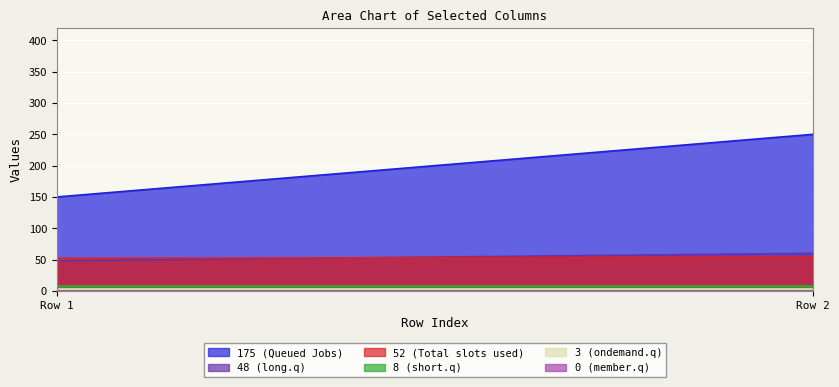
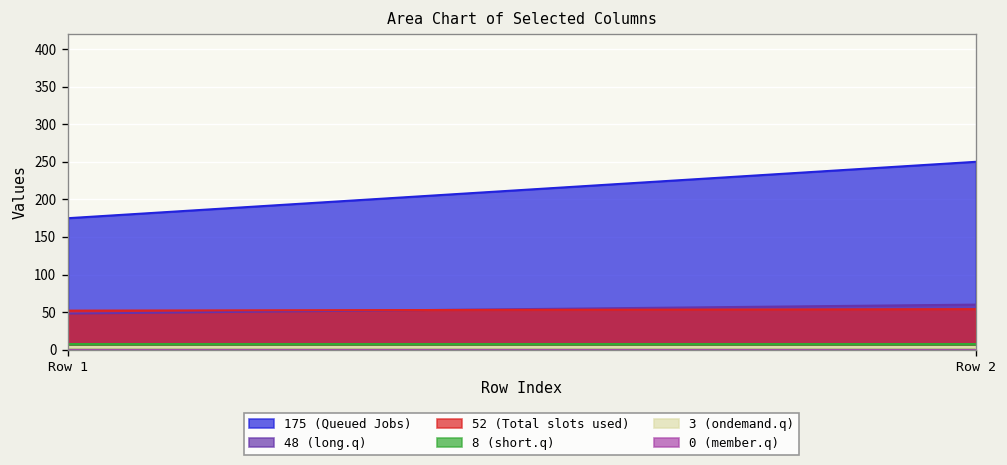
  {
    "175 (Queued Jobs)": {
-     "Row 1": 150,
+     "Row 1": 180,
      "Row 2": 250
    },
    "48 (long.q)": {
      "Row 2": 60
    },
    "52 (Total slots used)": {
      "Row 2": 50
    },
    "8 (short.q)": {
      "Row 1": 10,
      "Row 2": 10
    }
  }
